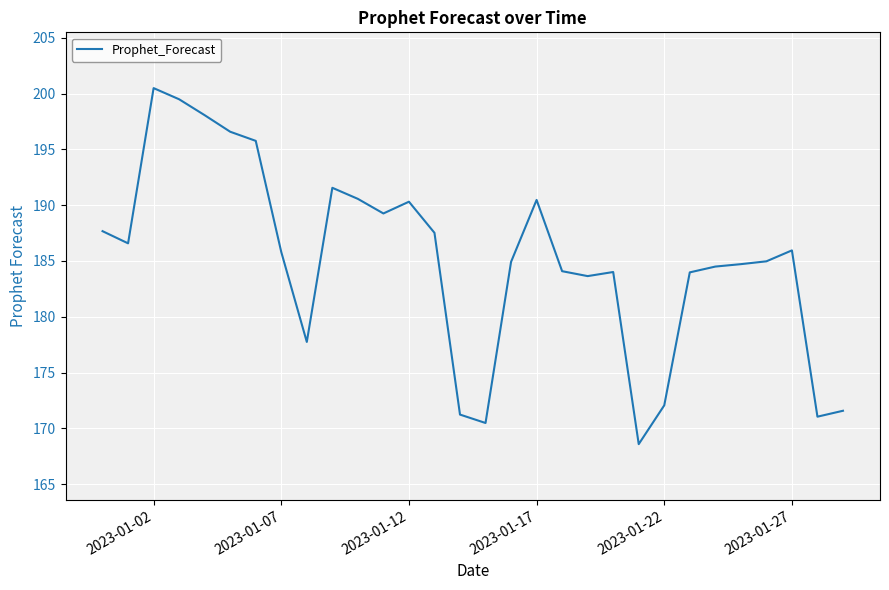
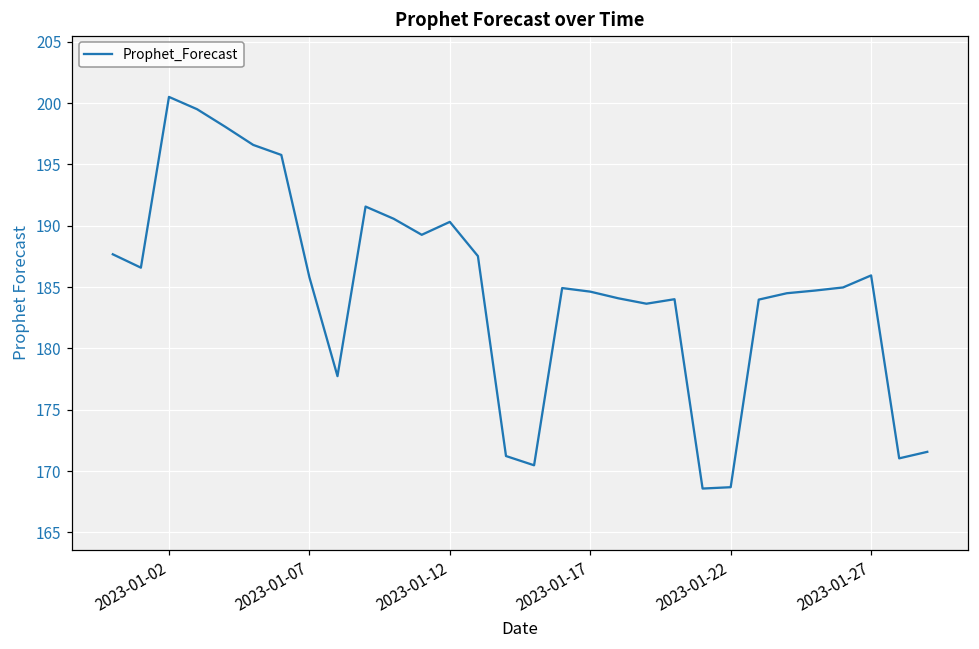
  {
    "2023-01-02": 200.5,
    "2023-01-07": 185.8,
    "2023-01-12": 190.3,
-   "2023-01-17": 190.5,
-   "2023-01-22": 172.1,
+   "2023-01-17": 184.6,
+   "2023-01-22": 168.7,
    "2023-01-27": 185.9
  }
